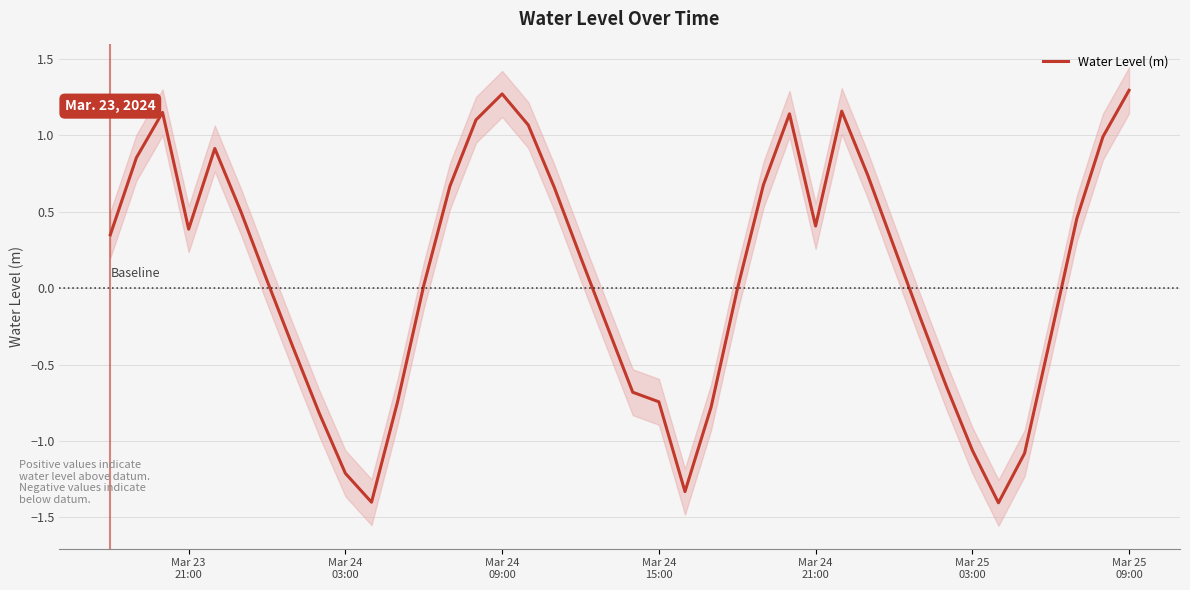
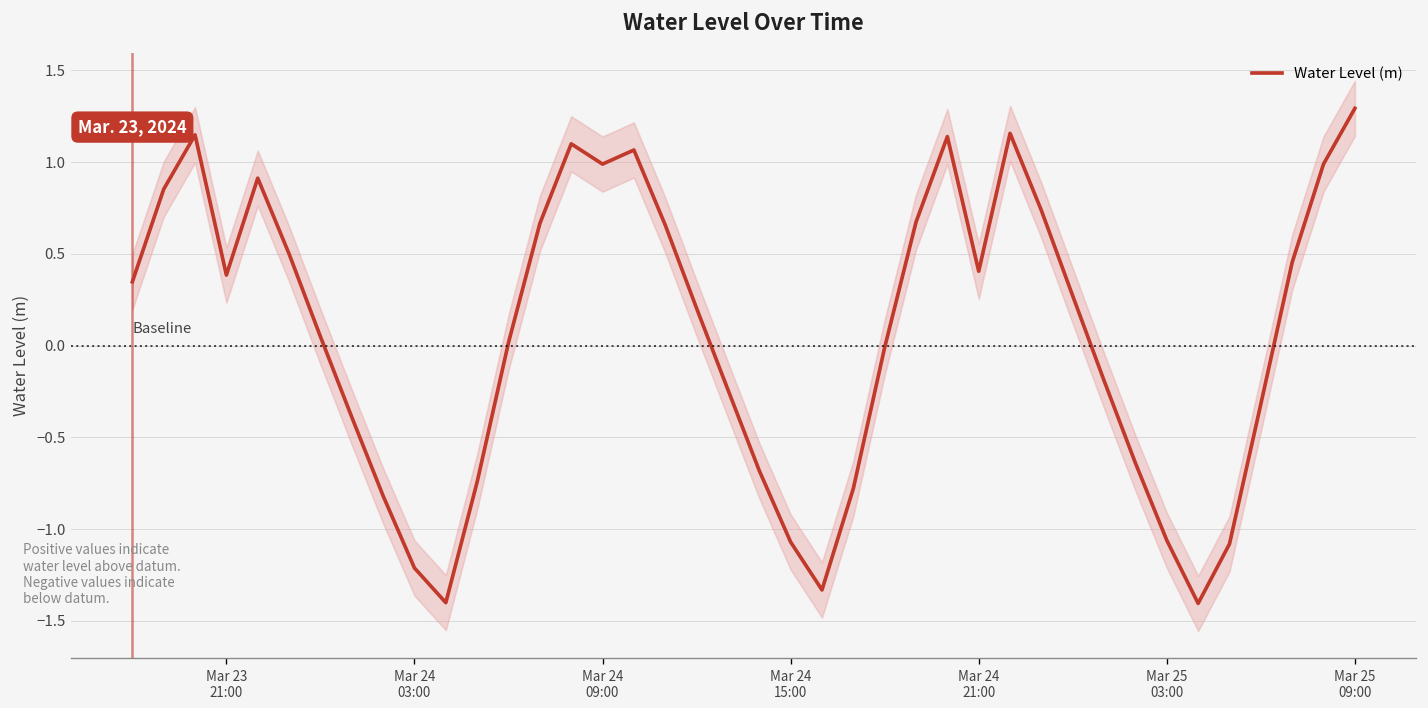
  {
    "Water Level (m)": {
      "Mar 23 21:00": 0.38,
      "Mar 24 03:00": -1.21,
-     "Mar 24 09:00": 1.27,
-     "Mar 24 15:00": -0.74,
+     "Mar 24 09:00": 0.99,
+     "Mar 24 15:00": -1.07,
      "Mar 24 21:00": 0.41,
      "Mar 25 03:00": -1.06,
      "Mar 25 09:00": 1.29
    }
  }
